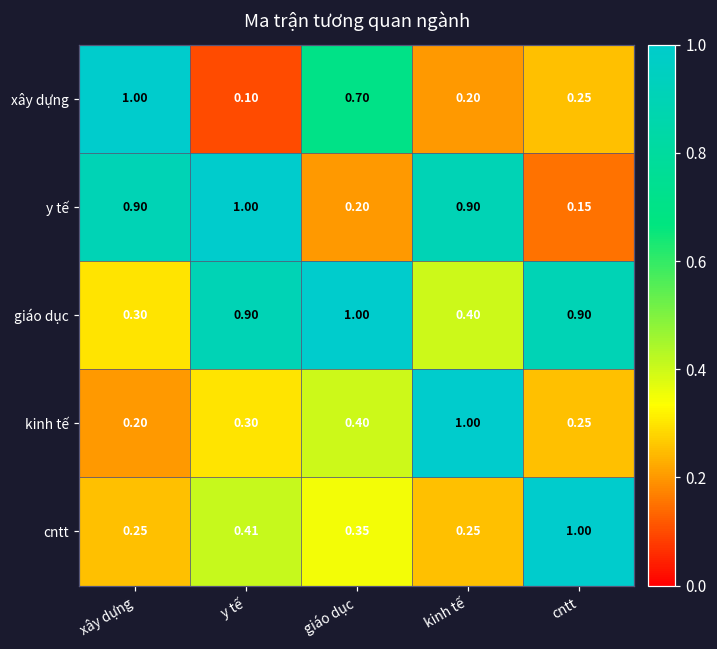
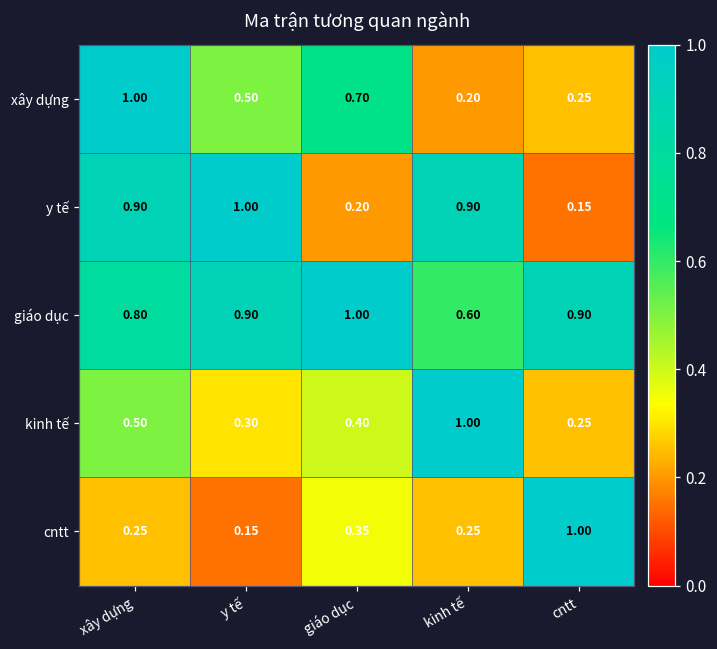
  {
    "xây dựng": {
      "xây dựng": 1.00,
-     "y tế": 0.10,
+     "y tế": 0.50,
      "giáo dục": 0.70,
      "kinh tế": 0.20,
      "cntt": 0.25
    },
    "y tế": {
      "xây dựng": 0.90,
      "y tế": 1.00,
      "giáo dục": 0.20,
      "kinh tế": 0.90,
      "cntt": 0.15
    },
    "giáo dục": {
-     "xây dựng": 0.30,
+     "xây dựng": 0.80,
      "y tế": 0.90,
      "giáo dục": 1.00,
-     "kinh tế": 0.40,
+     "kinh tế": 0.60,
      "cntt": 0.90
    },
    "kinh tế": {
-     "xây dựng": 0.20,
+     "xây dựng": 0.50,
      "y tế": 0.30,
      "giáo dục": 0.40,
      "kinh tế": 1.00,
      "cntt": 0.25
    },
    "cntt": {
      "xây dựng": 0.25,
-     "y tế": 0.41,
+     "y tế": 0.15,
      "giáo dục": 0.35,
      "kinh tế": 0.25,
      "cntt": 1.00
    }
  }
